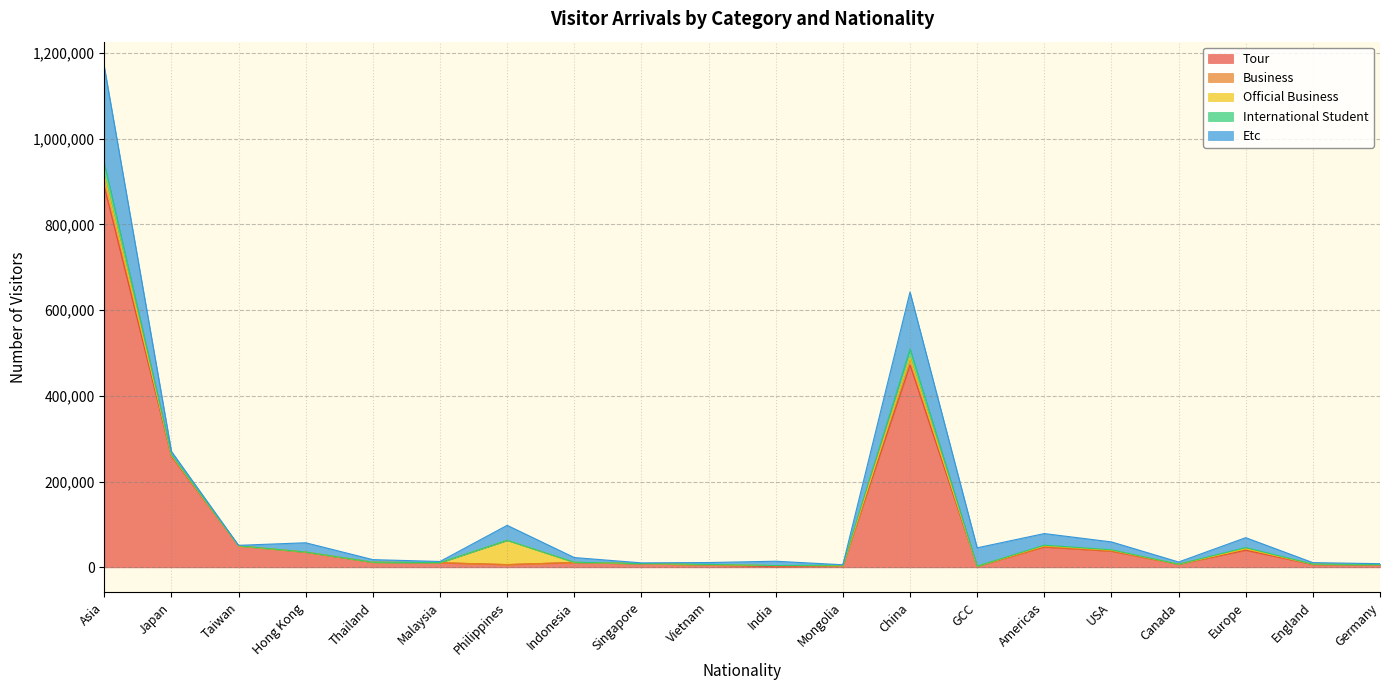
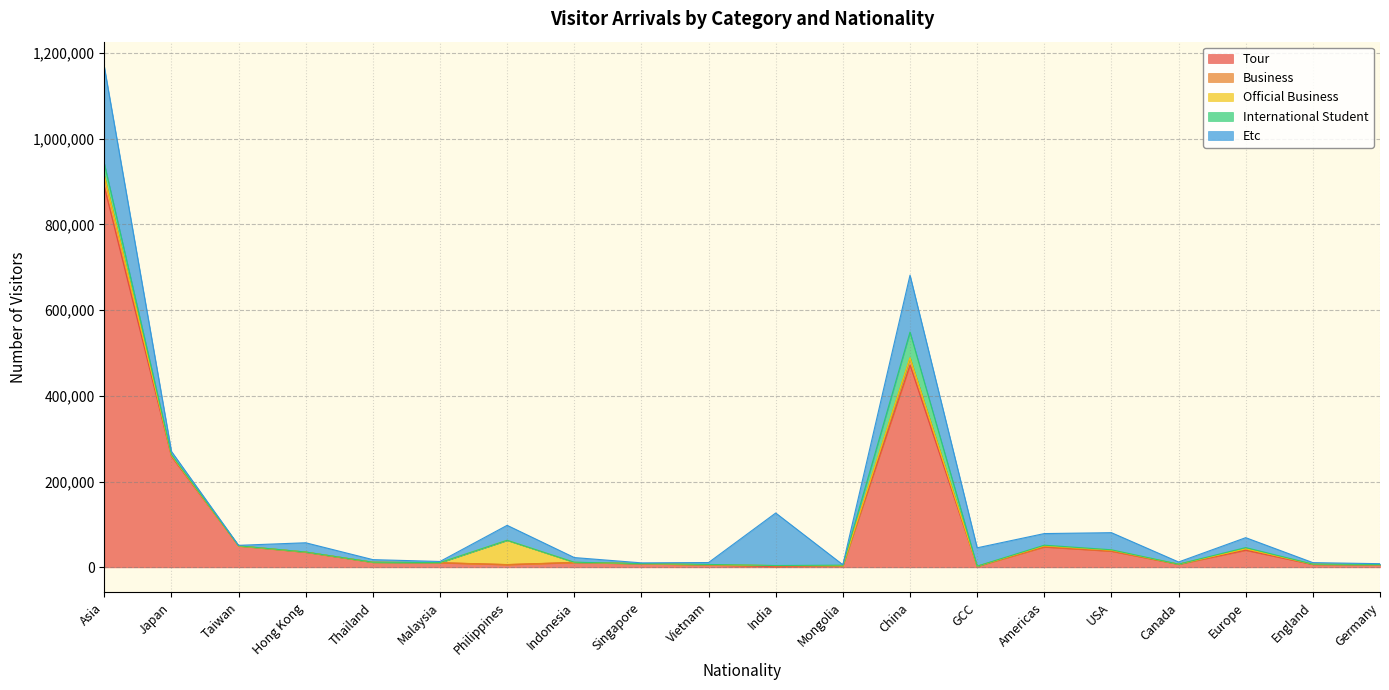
  {
    "International Student": {
      "Asia": "30,000",
-     "China": "20,000"
+     "China": "60,000"
    },
    "Etc": {
      "Asia": "230,000",
      "Japan": "10,000",
      "Hong Kong": "20,000",
      "Thailand": "10,000",
      "Philippines": "30,000",
      "Indonesia": "10,000",
-     "India": "10,000",
+     "India": "120,000",
      "China": "130,000",
      "GCC": "40,000",
      "Americas": "30,000",
-     "USA": "20,000",
+     "USA": "40,000",
      "Europe": "20,000"
    }
  }
